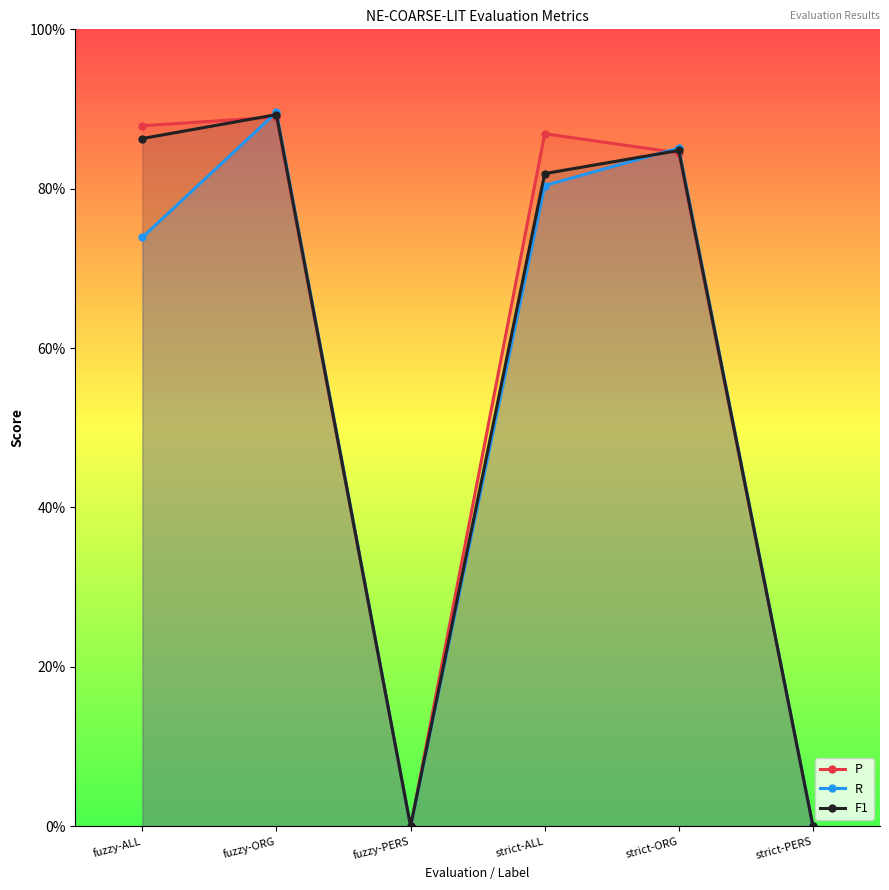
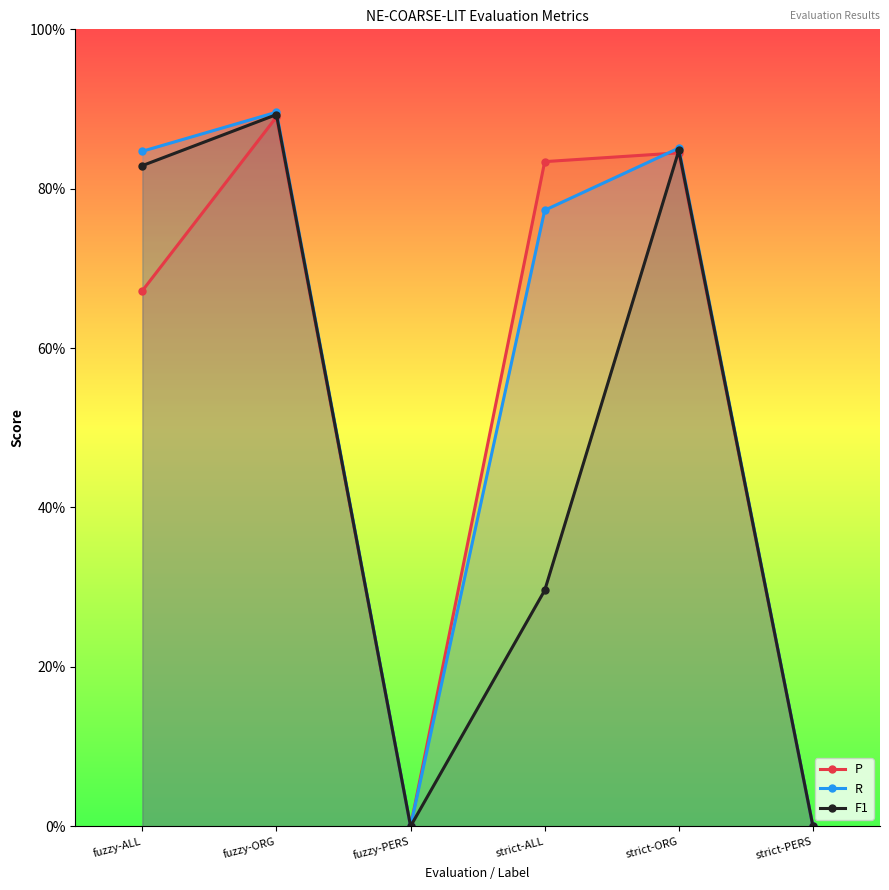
  {
    "P": {
-     "fuzzy-ALL": "88%",
-     "strict-ALL": "87%"
+     "fuzzy-ALL": "67%",
+     "strict-ALL": "83%"
    },
    "R": {
-     "fuzzy-ALL": "74%",
-     "strict-ALL": "80%"
+     "fuzzy-ALL": "85%",
+     "strict-ALL": "77%"
    },
    "F1": {
-     "fuzzy-ALL": "86%",
-     "strict-ALL": "82%"
+     "fuzzy-ALL": "83%",
+     "strict-ALL": "30%"
    }
  }
